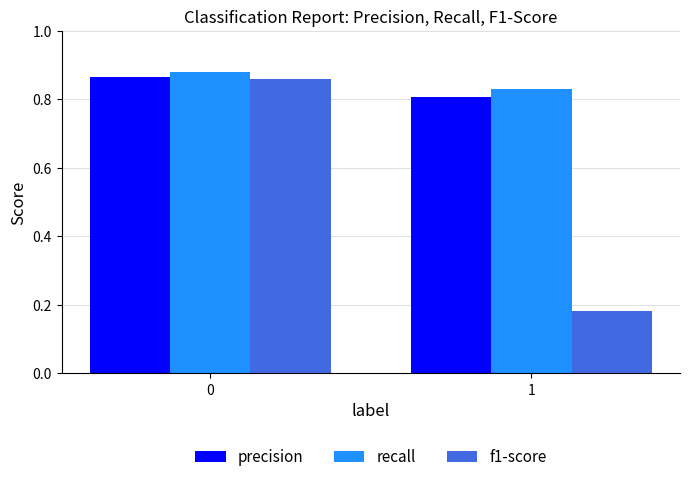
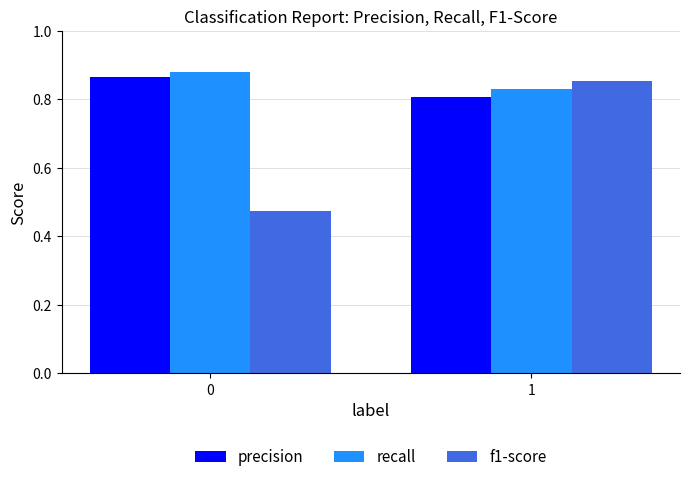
  {
    "precision": {
      "0": 0.87,
      "1": 0.81
    },
    "recall": {
      "0": 0.88,
      "1": 0.83
    },
    "f1-score": {
-     "0": 0.86,
-     "1": 0.18
+     "0": 0.47,
+     "1": 0.85
    }
  }
